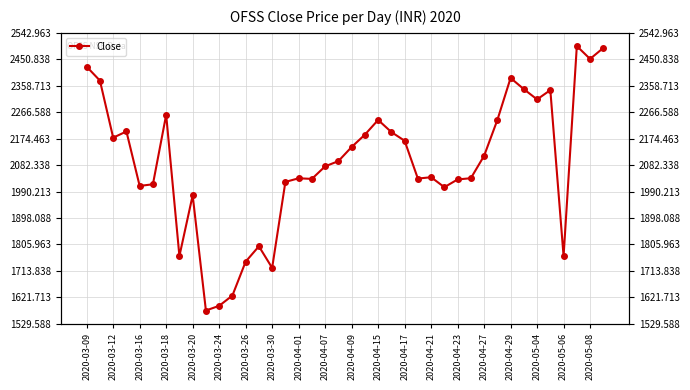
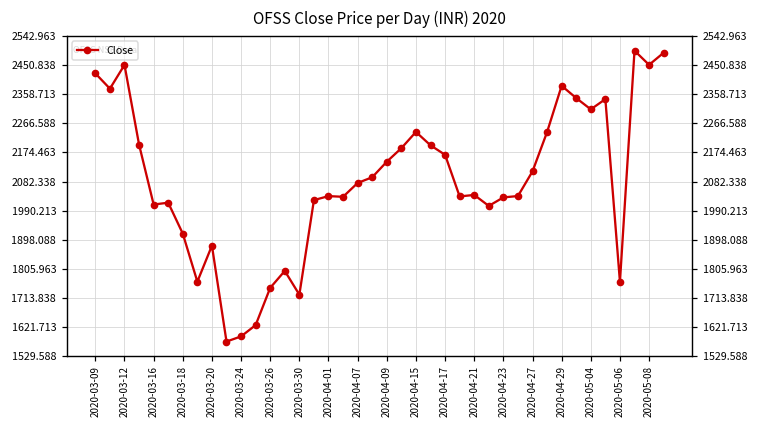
  {
    "2020-03-09": 2430,
-   "2020-03-12": 2180,
+   "2020-03-12": 2450,
    "2020-03-16": 2010,
-   "2020-03-18": 2260,
-   "2020-03-20": 1980,
+   "2020-03-18": 1920,
+   "2020-03-20": 1880,
    "2020-03-24": 1590,
    "2020-03-26": 1750,
    "2020-03-30": 1720,
    "2020-04-01": 2040,
    "2020-04-07": 2080,
    "2020-04-09": 2150,
    "2020-04-15": 2240,
    "2020-04-17": 2170,
    "2020-04-21": 2040,
    "2020-04-23": 2030,
    "2020-04-27": 2110,
    "2020-04-29": 2390,
    "2020-05-04": 2310,
    "2020-05-06": 1760,
    "2020-05-08": 2450
  }
